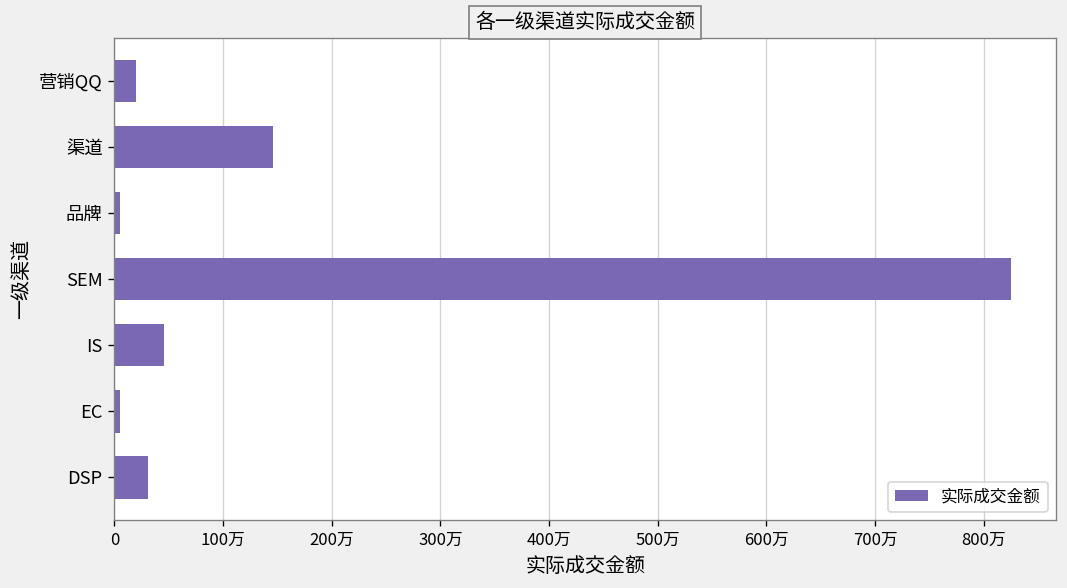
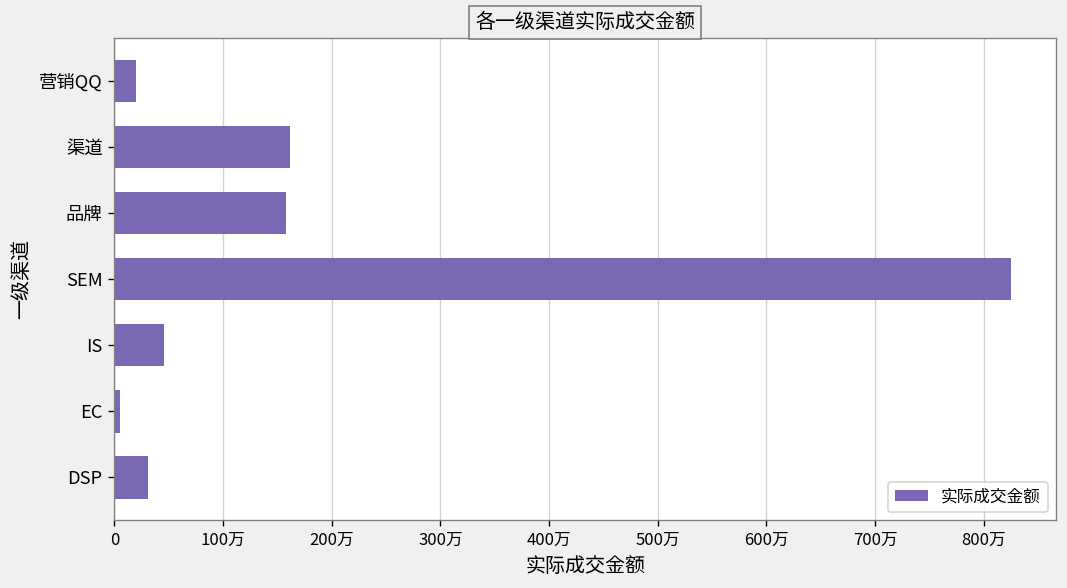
  {
    "营销QQ": "20万",
-   "渠道": "150万",
-   "品牌": "0万",
+   "渠道": "160万",
+   "品牌": "160万",
    "SEM": "830万",
    "IS": "50万",
    "EC": "10万",
    "DSP": "30万"
  }
